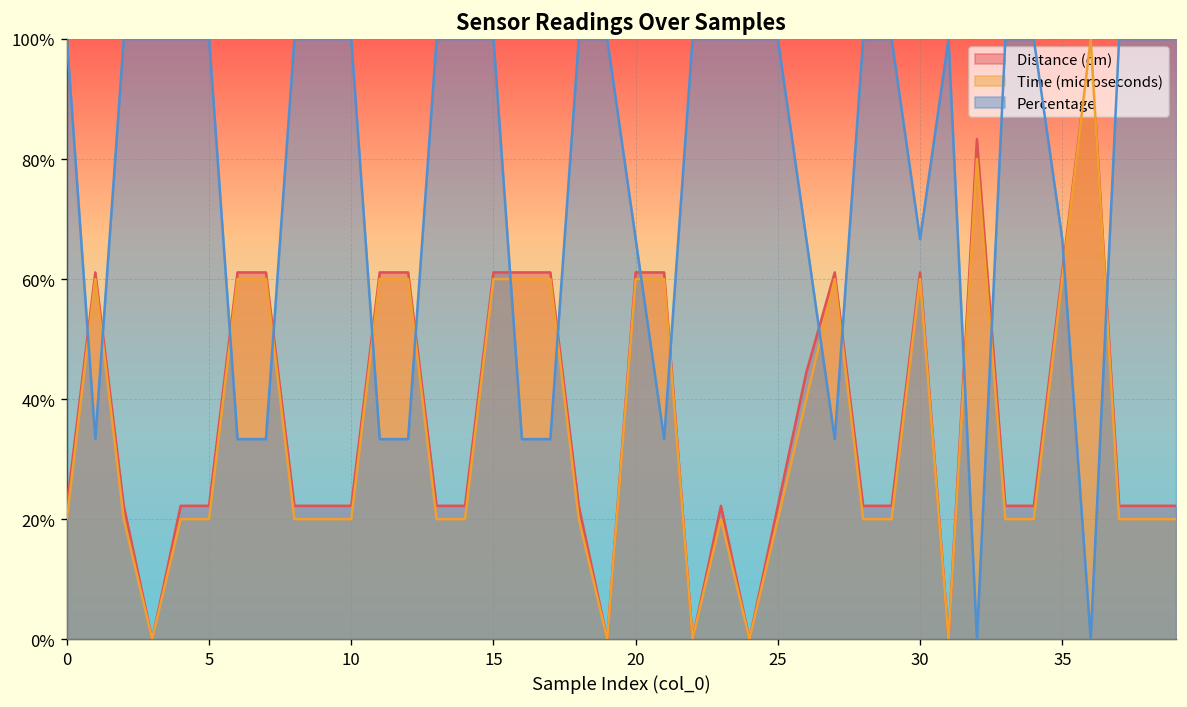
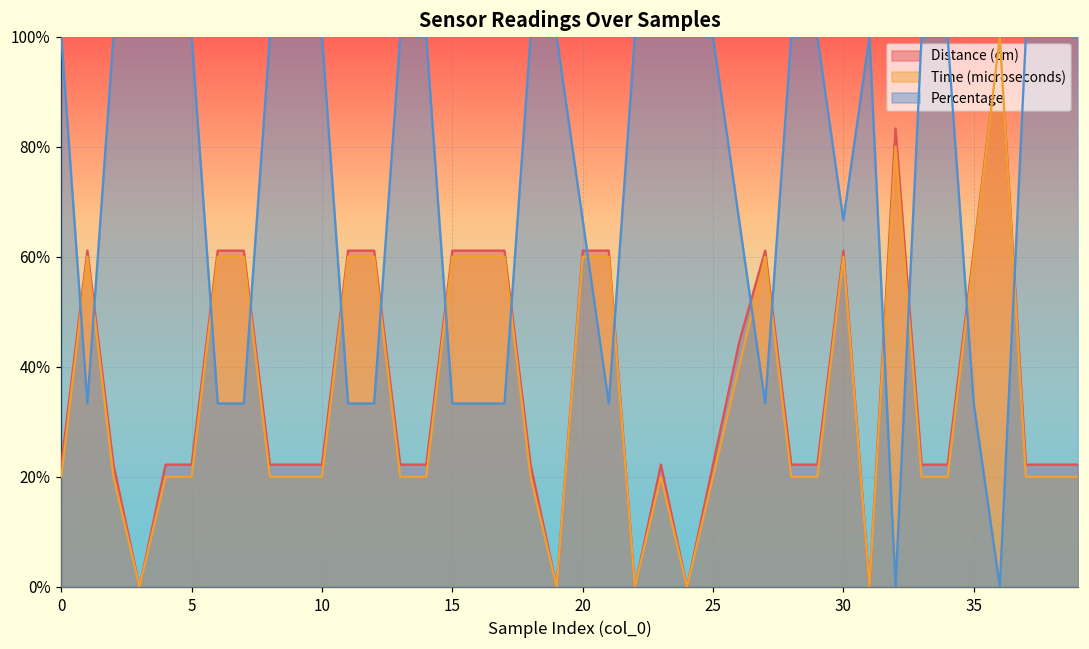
  {
    "Percentage": {
      "0": "100%",
      "5": "100%",
      "10": "100%",
-     "15": "100%",
+     "15": "33%",
      "20": "67%",
      "25": "100%",
      "30": "67%",
-     "35": "67%"
+     "35": "33%"
    }
  }
